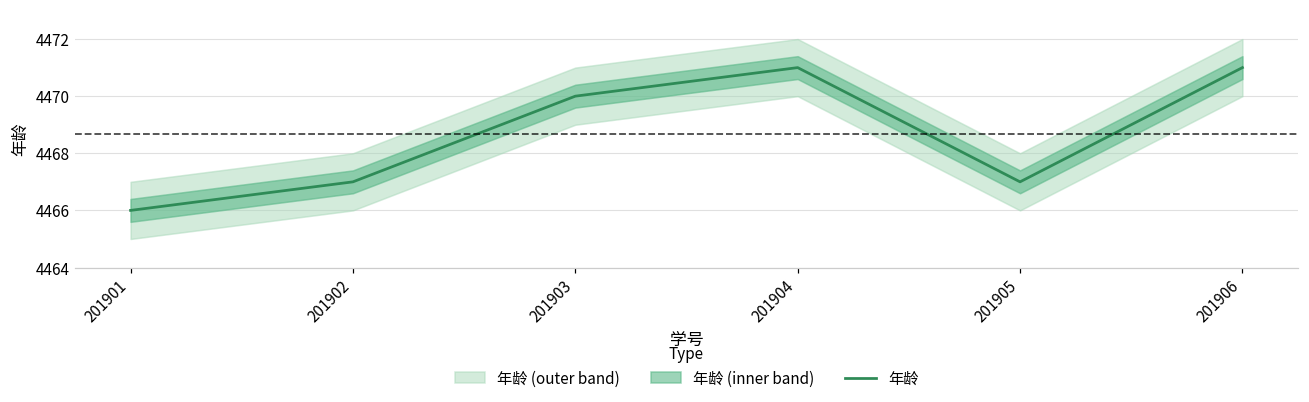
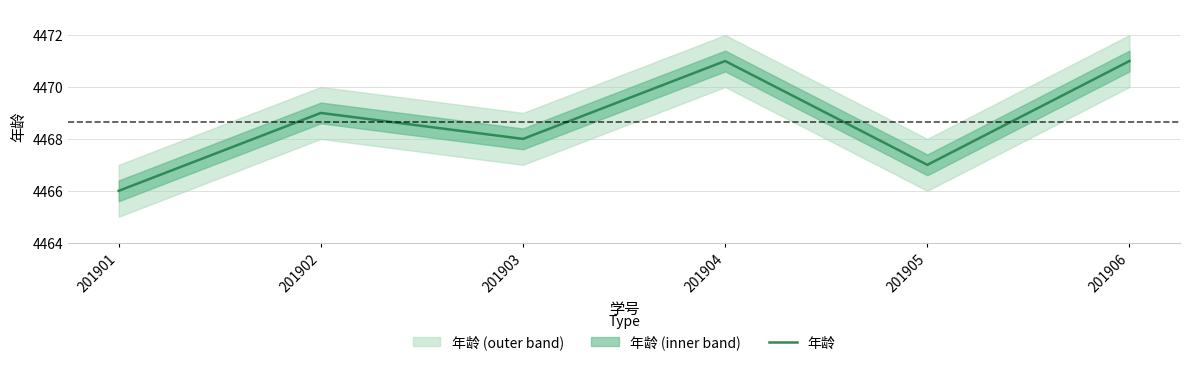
  {
    "年龄": {
      "201901": 4466,
-     "201902": 4467,
-     "201903": 4470,
+     "201902": 4469,
+     "201903": 4468,
      "201904": 4471,
      "201905": 4467,
      "201906": 4471
    }
  }
